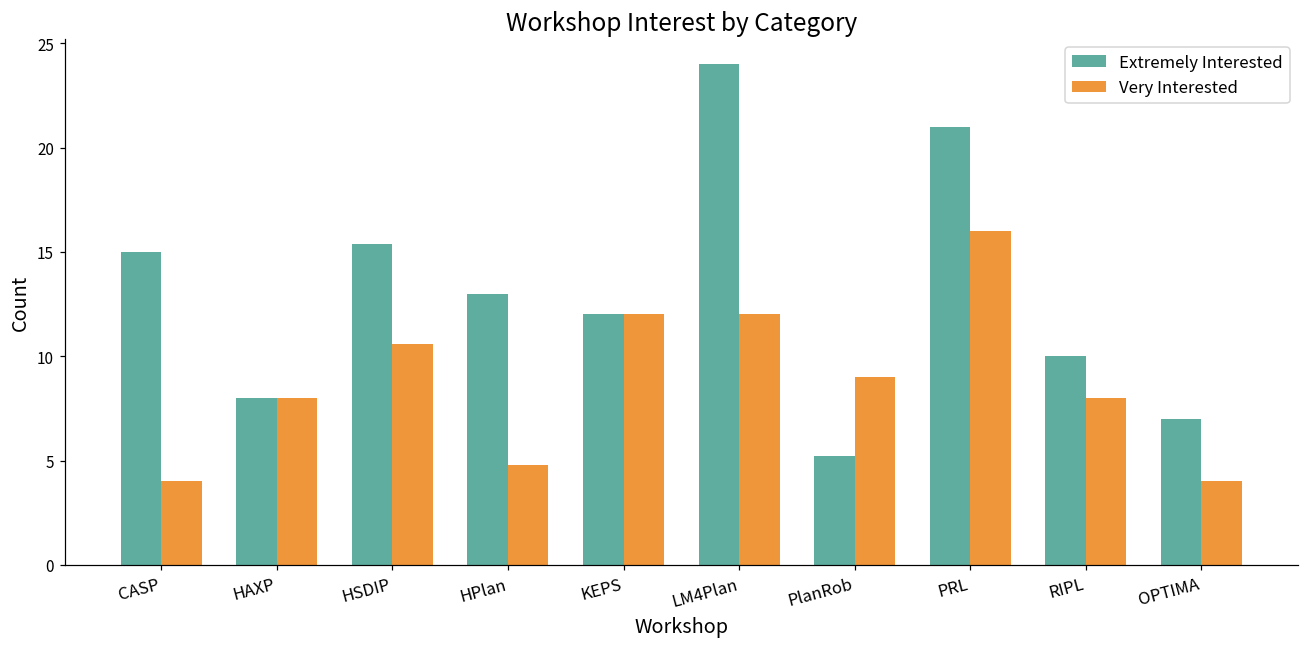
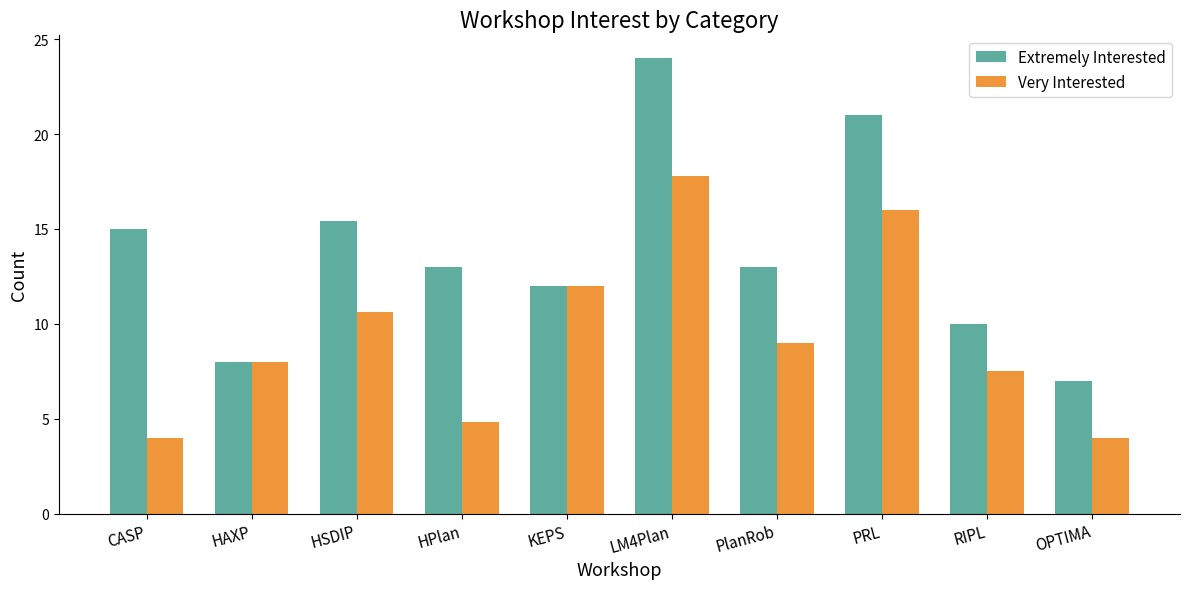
  {
    "Extremely Interested": {
      "CASP": 15.0,
      "HAXP": 8.0,
      "HSDIP": 15.4,
      "HPlan": 13.0,
      "KEPS": 12.0,
      "LM4Plan": 24.0,
-     "PlanRob": 5.2,
+     "PlanRob": 13.0,
      "PRL": 21.0,
      "RIPL": 10.0,
      "OPTIMA": 7.0
    },
    "Very Interested": {
      "CASP": 4.0,
      "HAXP": 8.0,
      "HSDIP": 10.6,
      "HPlan": 4.8,
      "KEPS": 12.0,
-     "LM4Plan": 12.0,
+     "LM4Plan": 17.8,
      "PlanRob": 9.0,
      "PRL": 16.0,
-     "RIPL": 8.0,
+     "RIPL": 7.5,
      "OPTIMA": 4.0
    }
  }
